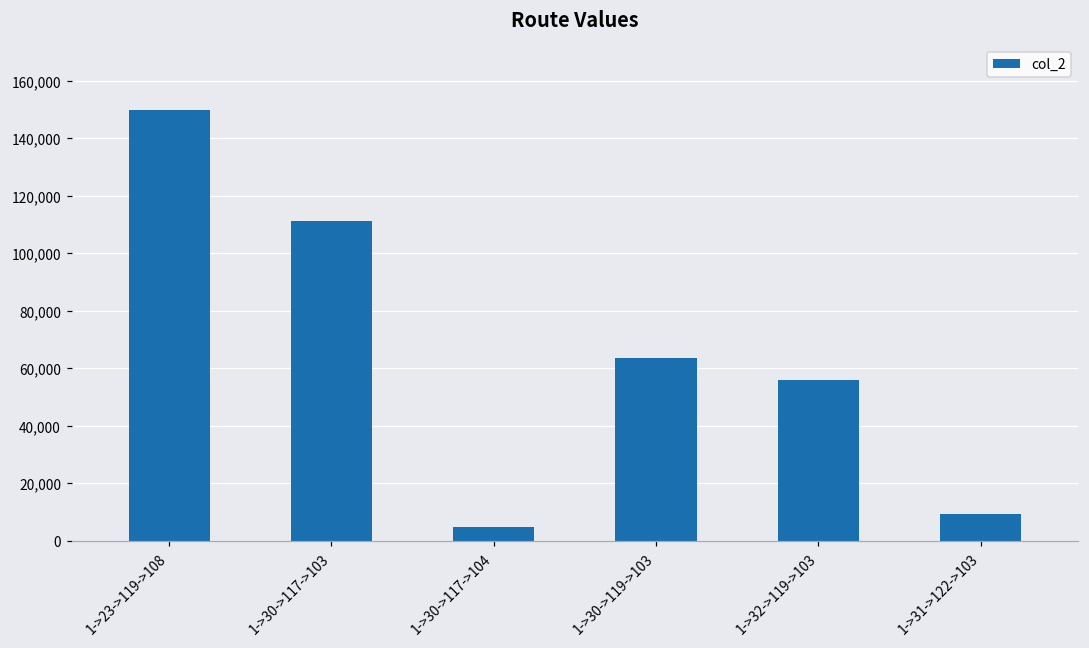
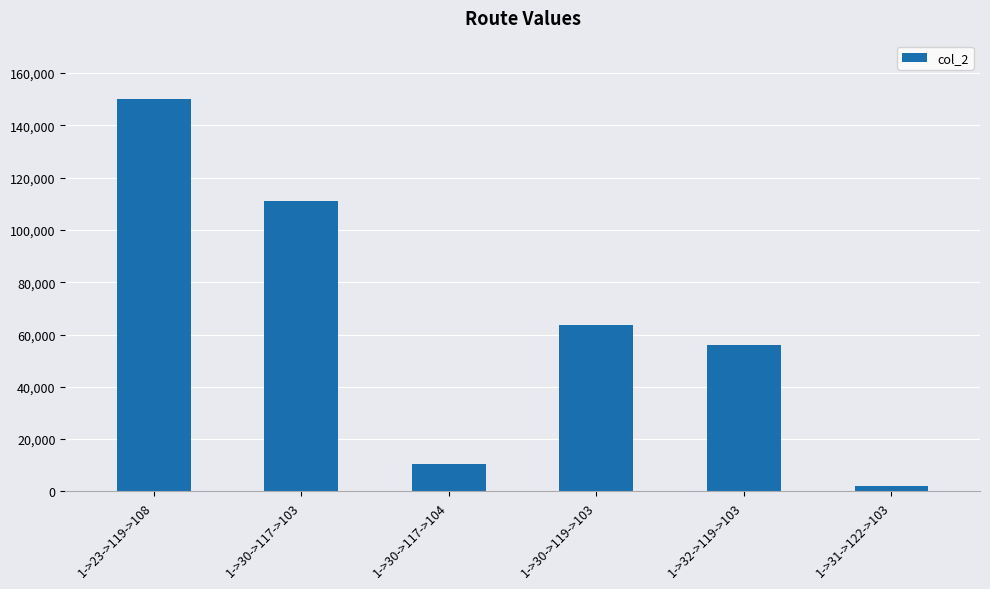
  {
    "1->23->119->108": "150,000",
    "1->30->117->103": "111,000",
-   "1->30->117->104": "5,000",
+   "1->30->117->104": "10,000",
    "1->30->119->103": "64,000",
    "1->32->119->103": "56,000",
-   "1->31->122->103": "9,000"
+   "1->31->122->103": "2,000"
  }
